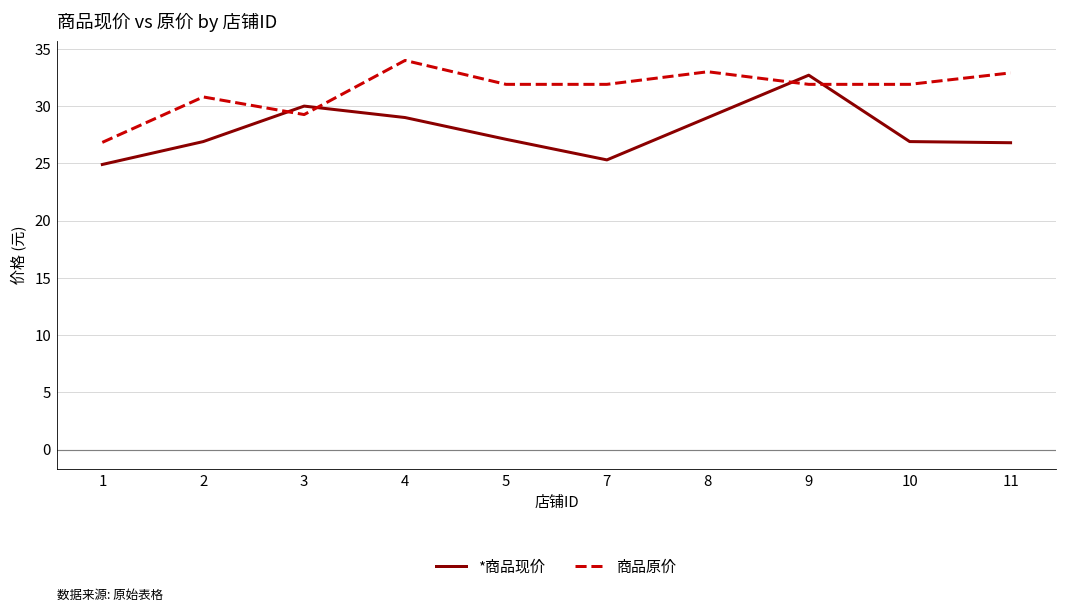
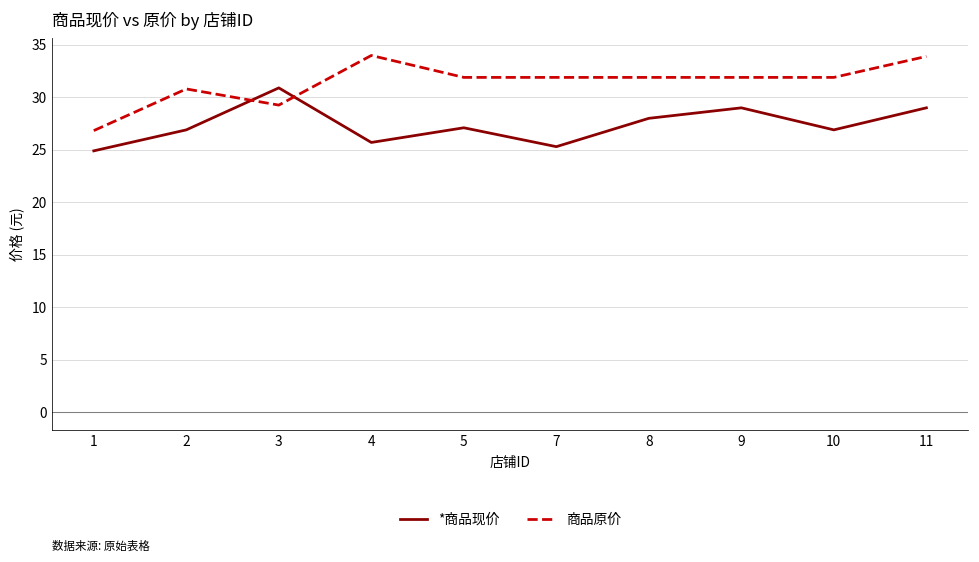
  {
    "*商品现价": {
      "1": 25,
      "2": 27,
-     "3": 30,
-     "4": 29,
+     "3": 31,
+     "4": 26,
      "5": 27,
      "7": 25,
-     "8": 29,
-     "9": 33,
+     "8": 28,
+     "9": 29,
      "10": 27,
-     "11": 27
+     "11": 29
    },
    "商品原价": {
      "1": 27,
      "2": 31,
      "3": 29,
      "4": 34,
      "5": 32,
      "7": 32,
-     "8": 33,
+     "8": 32,
      "9": 32,
      "10": 32,
-     "11": 33
+     "11": 34
    }
  }
